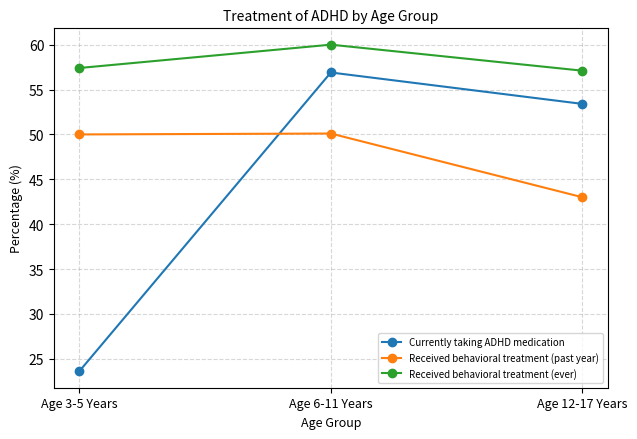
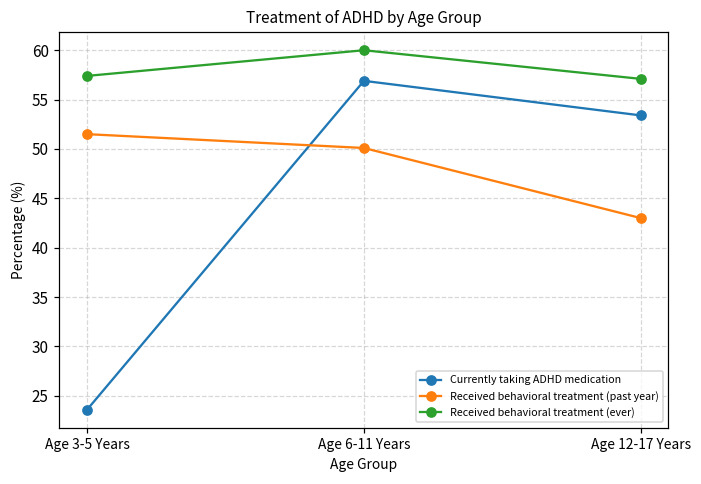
  {
    "Currently taking ADHD medication": {
      "Age 3-5 Years": 24,
      "Age 6-11 Years": 57,
      "Age 12-17 Years": 53
    },
    "Received behavioral treatment (past year)": {
-     "Age 3-5 Years": 50,
+     "Age 3-5 Years": 52,
      "Age 6-11 Years": 50,
      "Age 12-17 Years": 43
    },
    "Received behavioral treatment (ever)": {
      "Age 3-5 Years": 57,
      "Age 6-11 Years": 60,
      "Age 12-17 Years": 57
    }
  }
